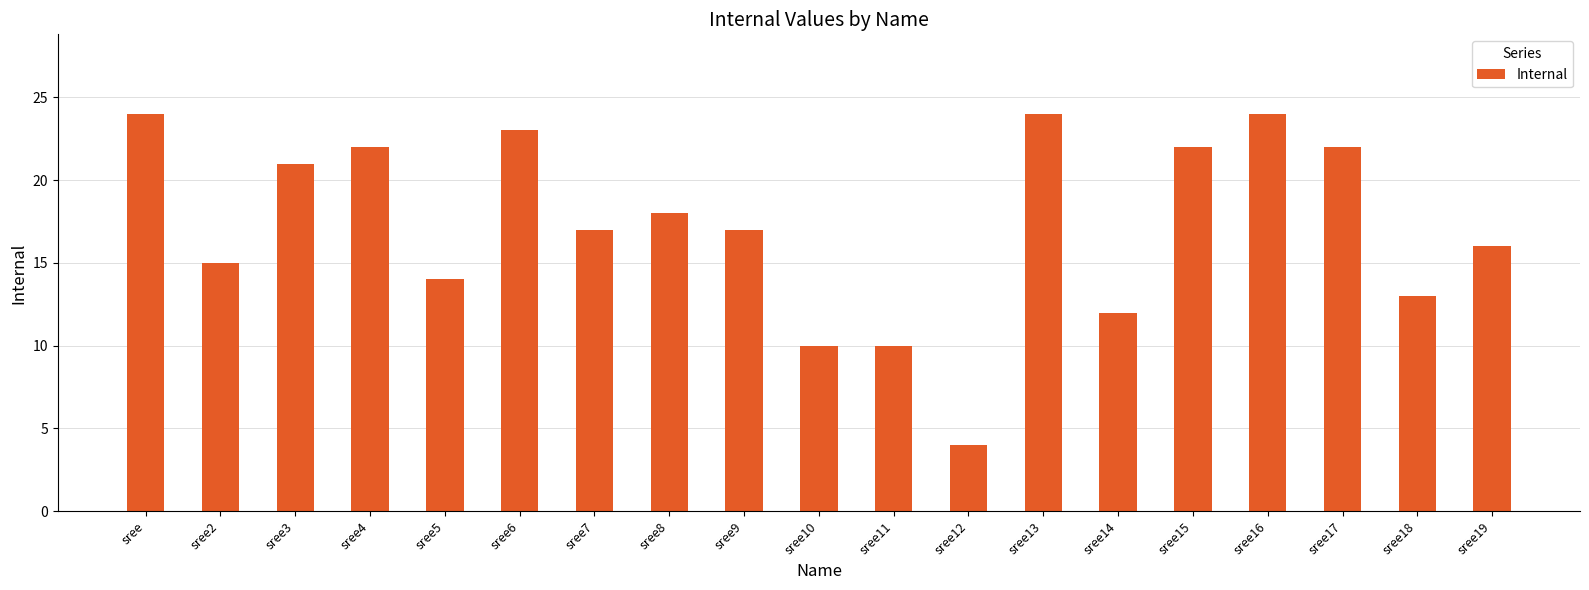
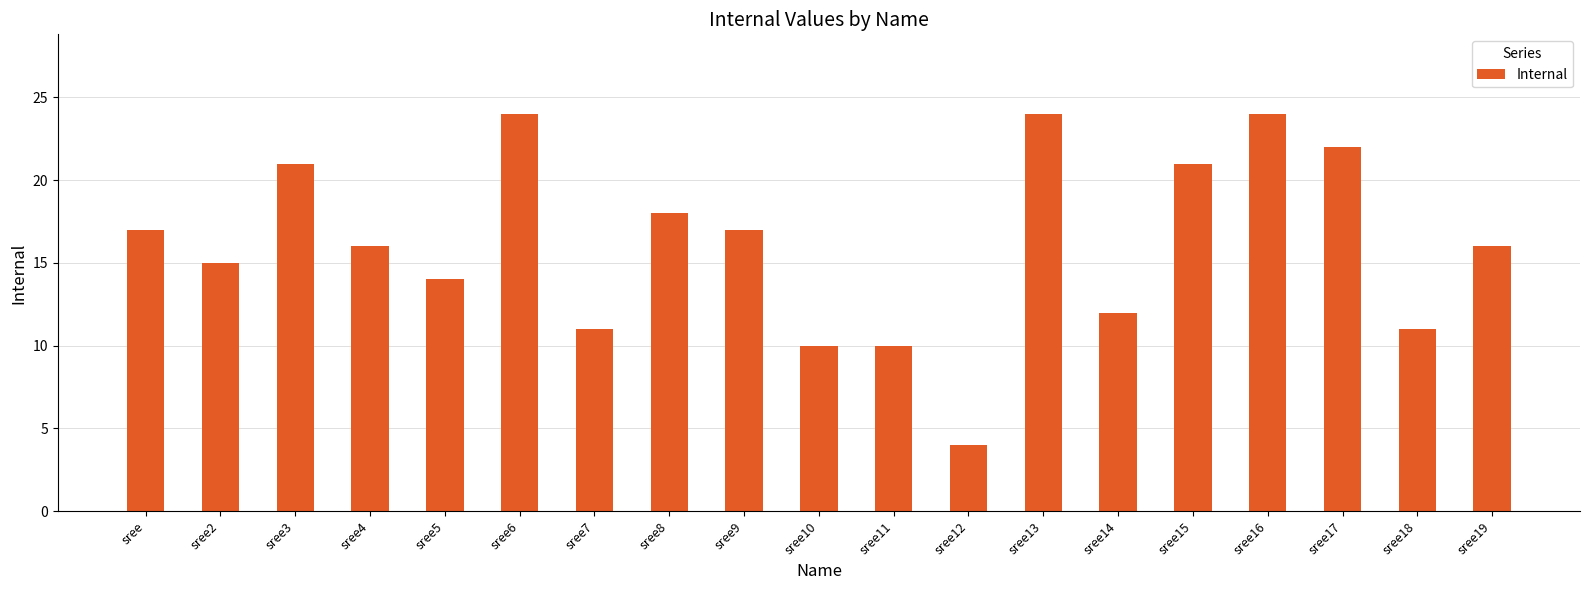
  {
-   "sree": 24,
+   "sree": 17,
    "sree2": 15,
    "sree3": 21,
-   "sree4": 22,
+   "sree4": 16,
    "sree5": 14,
-   "sree6": 23,
-   "sree7": 17,
+   "sree6": 24,
+   "sree7": 11,
    "sree8": 18,
    "sree9": 17,
    "sree10": 10,
    "sree11": 10,
    "sree12": 4,
    "sree13": 24,
    "sree14": 12,
-   "sree15": 22,
+   "sree15": 21,
    "sree16": 24,
    "sree17": 22,
-   "sree18": 13,
+   "sree18": 11,
    "sree19": 16
  }
